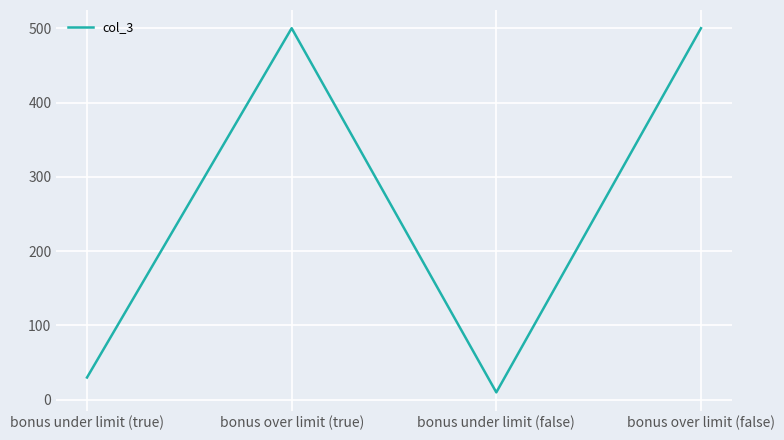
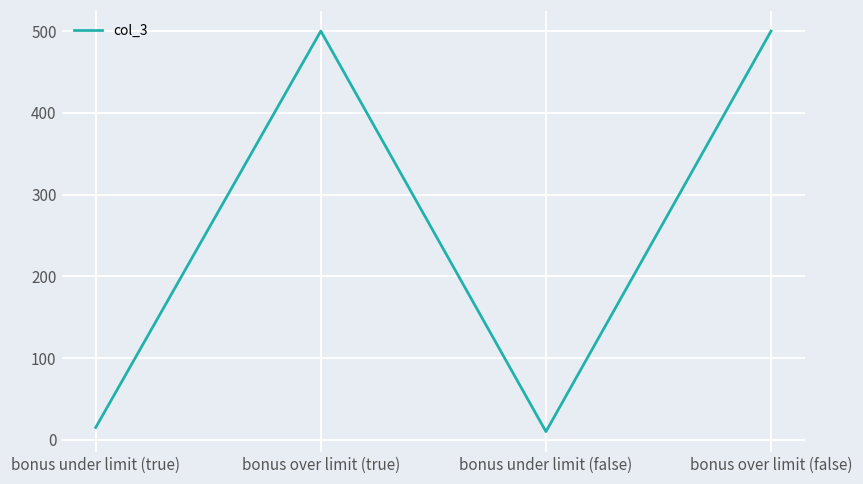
  {
-   "bonus under limit (true)": 30,
+   "bonus under limit (true)": 20,
    "bonus over limit (true)": 500,
    "bonus under limit (false)": 10,
    "bonus over limit (false)": 500
  }
